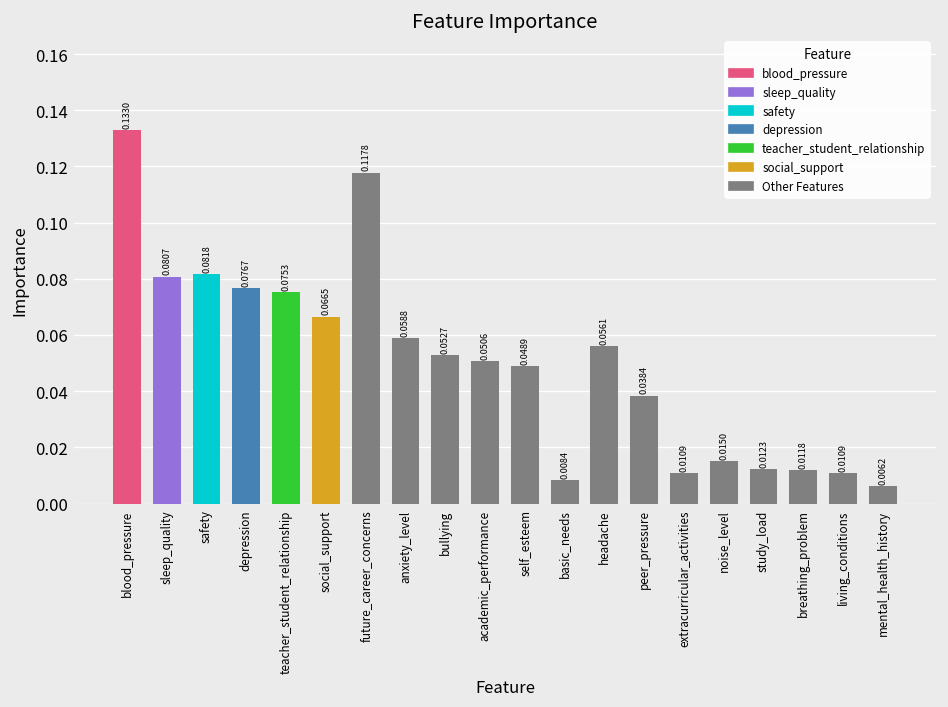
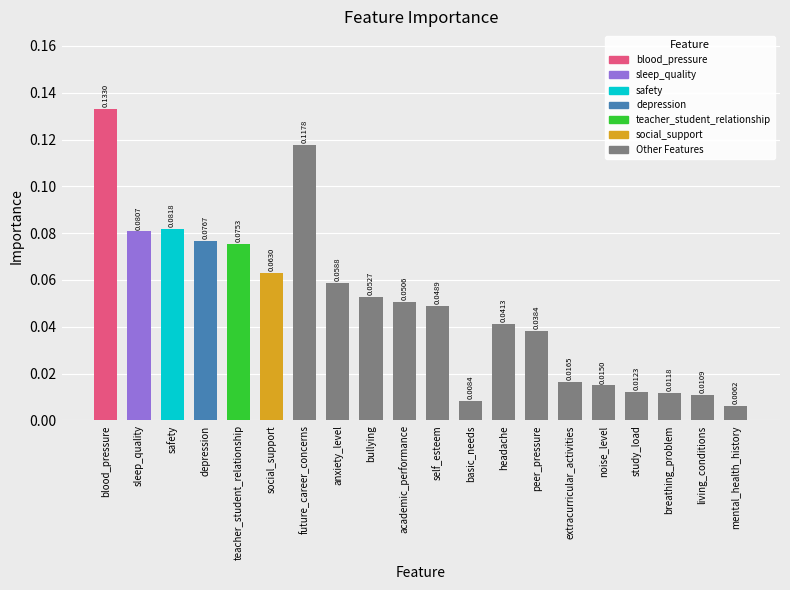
  {
    "blood_pressure": 0.1330,
    "sleep_quality": 0.0807,
    "safety": 0.0818,
    "depression": 0.0767,
    "teacher_student_relationship": 0.0753,
-   "social_support": 0.0665,
+   "social_support": 0.0630,
    "future_career_concerns": 0.1178,
    "anxiety_level": 0.0588,
    "bullying": 0.0527,
    "academic_performance": 0.0506,
    "self_esteem": 0.0489,
    "basic_needs": 0.0084,
-   "headache": 0.0561,
+   "headache": 0.0413,
    "peer_pressure": 0.0384,
-   "extracurricular_activities": 0.0109,
+   "extracurricular_activities": 0.0165,
    "noise_level": 0.0150,
    "study_load": 0.0123,
    "breathing_problem": 0.0118,
    "living_conditions": 0.0109,
    "mental_health_history": 0.0062
  }
